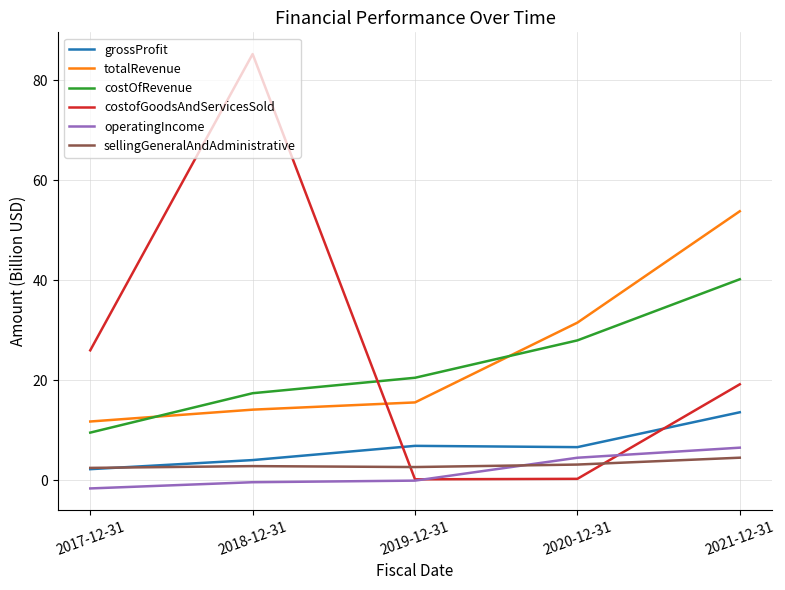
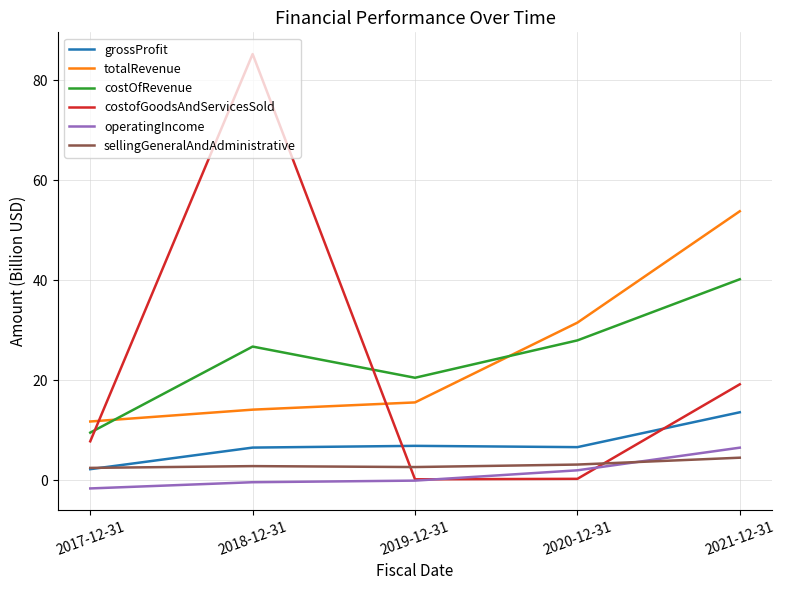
  {
    "grossProfit": {
-     "2018-12-31": 4,
+     "2018-12-31": 7,
      "2019-12-31": 7,
      "2020-12-31": 7,
      "2021-12-31": 14
    },
    "totalRevenue": {
      "2017-12-31": 12,
      "2018-12-31": 14,
      "2019-12-31": 16,
      "2020-12-31": 32,
      "2021-12-31": 54
    },
    "costOfRevenue": {
      "2017-12-31": 10,
-     "2018-12-31": 17,
+     "2018-12-31": 27,
      "2019-12-31": 21,
      "2020-12-31": 28,
      "2021-12-31": 40
    },
    "costofGoodsAndServicesSold": {
-     "2017-12-31": 26,
+     "2017-12-31": 8,
      "2020-12-31": 0,
      "2021-12-31": 19
    },
    "operatingIncome": {
      "2017-12-31": -2,
      "2018-12-31": 0,
-     "2020-12-31": 5,
+     "2020-12-31": 2,
      "2021-12-31": 7
    },
    "sellingGeneralAndAdministrative": {
      "2018-12-31": 3,
      "2019-12-31": 3,
      "2020-12-31": 3,
      "2021-12-31": 5
    }
  }
